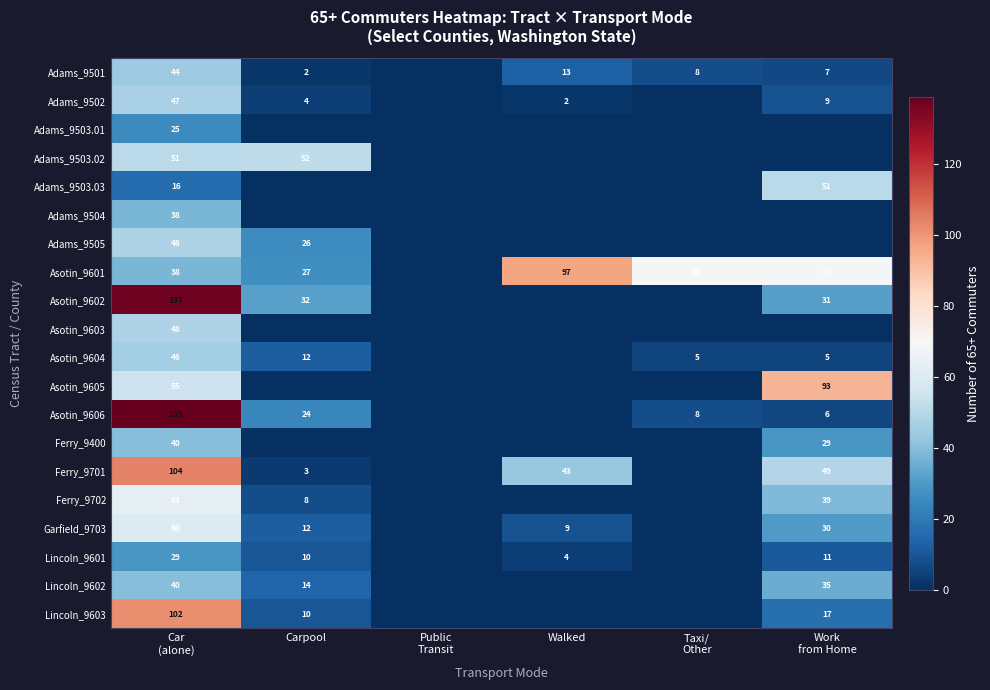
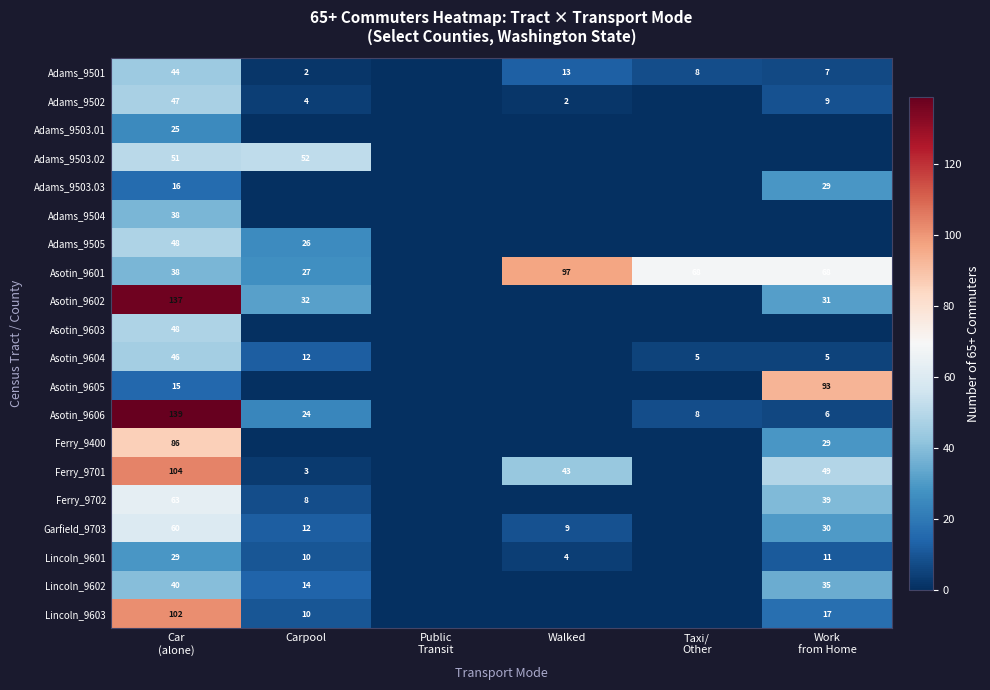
  {
    "Adams_9501": {
      "Car (alone)": 44,
      "Carpool": 2,
      "Walked": 13,
      "Taxi/ Other": 8,
      "Work from Home": 7
    },
    "Adams_9502": {
      "Car (alone)": 47,
      "Carpool": 4,
      "Walked": 2,
      "Work from Home": 9
    },
    "Adams_9503.01": {
      "Car (alone)": 25
    },
    "Adams_9503.02": {
      "Car (alone)": 51,
      "Carpool": 52
    },
    "Adams_9503.03": {
      "Car (alone)": 16,
-     "Work from Home": 51
+     "Work from Home": 29
    },
    "Adams_9504": {
      "Car (alone)": 38
    },
    "Adams_9505": {
      "Car (alone)": 48,
      "Carpool": 26
    },
    "Asotin_9601": {
      "Car (alone)": 38,
      "Carpool": 27,
      "Walked": 97
    },
    "Asotin_9602": {
      "Car (alone)": 137,
      "Carpool": 32,
      "Work from Home": 31
    },
    "Asotin_9603": {
      "Car (alone)": 48
    },
    "Asotin_9604": {
      "Car (alone)": 46,
      "Carpool": 12,
      "Taxi/ Other": 5,
      "Work from Home": 5
    },
    "Asotin_9605": {
-     "Car (alone)": 55,
+     "Car (alone)": 15,
      "Work from Home": 93
    },
    "Asotin_9606": {
      "Car (alone)": 139,
      "Carpool": 24,
      "Taxi/ Other": 8,
      "Work from Home": 6
    },
    "Ferry_9400": {
-     "Car (alone)": 40,
+     "Car (alone)": 86,
      "Work from Home": 29
    },
    "Ferry_9701": {
      "Car (alone)": 104,
      "Carpool": 3,
      "Walked": 43,
      "Work from Home": 49
    },
    "Ferry_9702": {
      "Carpool": 8,
      "Work from Home": 39
    },
    "Garfield_9703": {
      "Carpool": 12,
      "Walked": 9,
      "Work from Home": 30
    },
    "Lincoln_9601": {
      "Car (alone)": 29,
      "Carpool": 10,
      "Walked": 4,
      "Work from Home": 11
    },
    "Lincoln_9602": {
      "Car (alone)": 40,
      "Carpool": 14,
      "Work from Home": 35
    },
    "Lincoln_9603": {
      "Car (alone)": 102,
      "Carpool": 10,
      "Work from Home": 17
    }
  }
